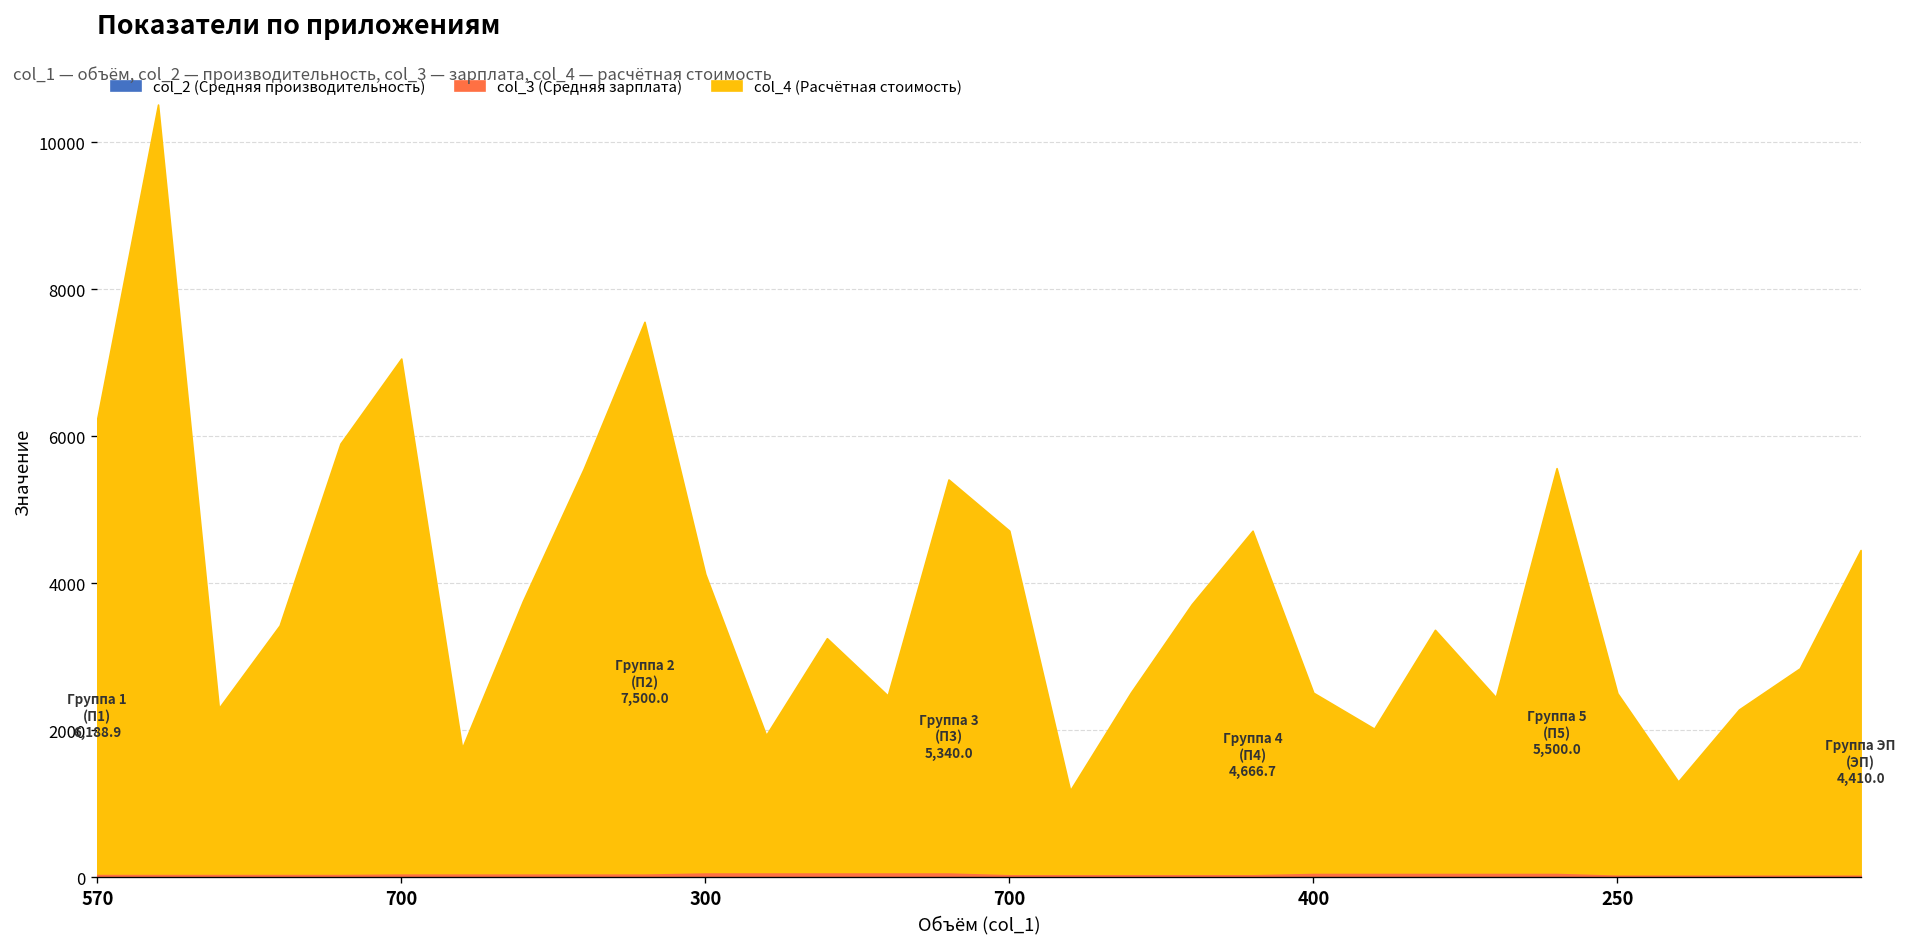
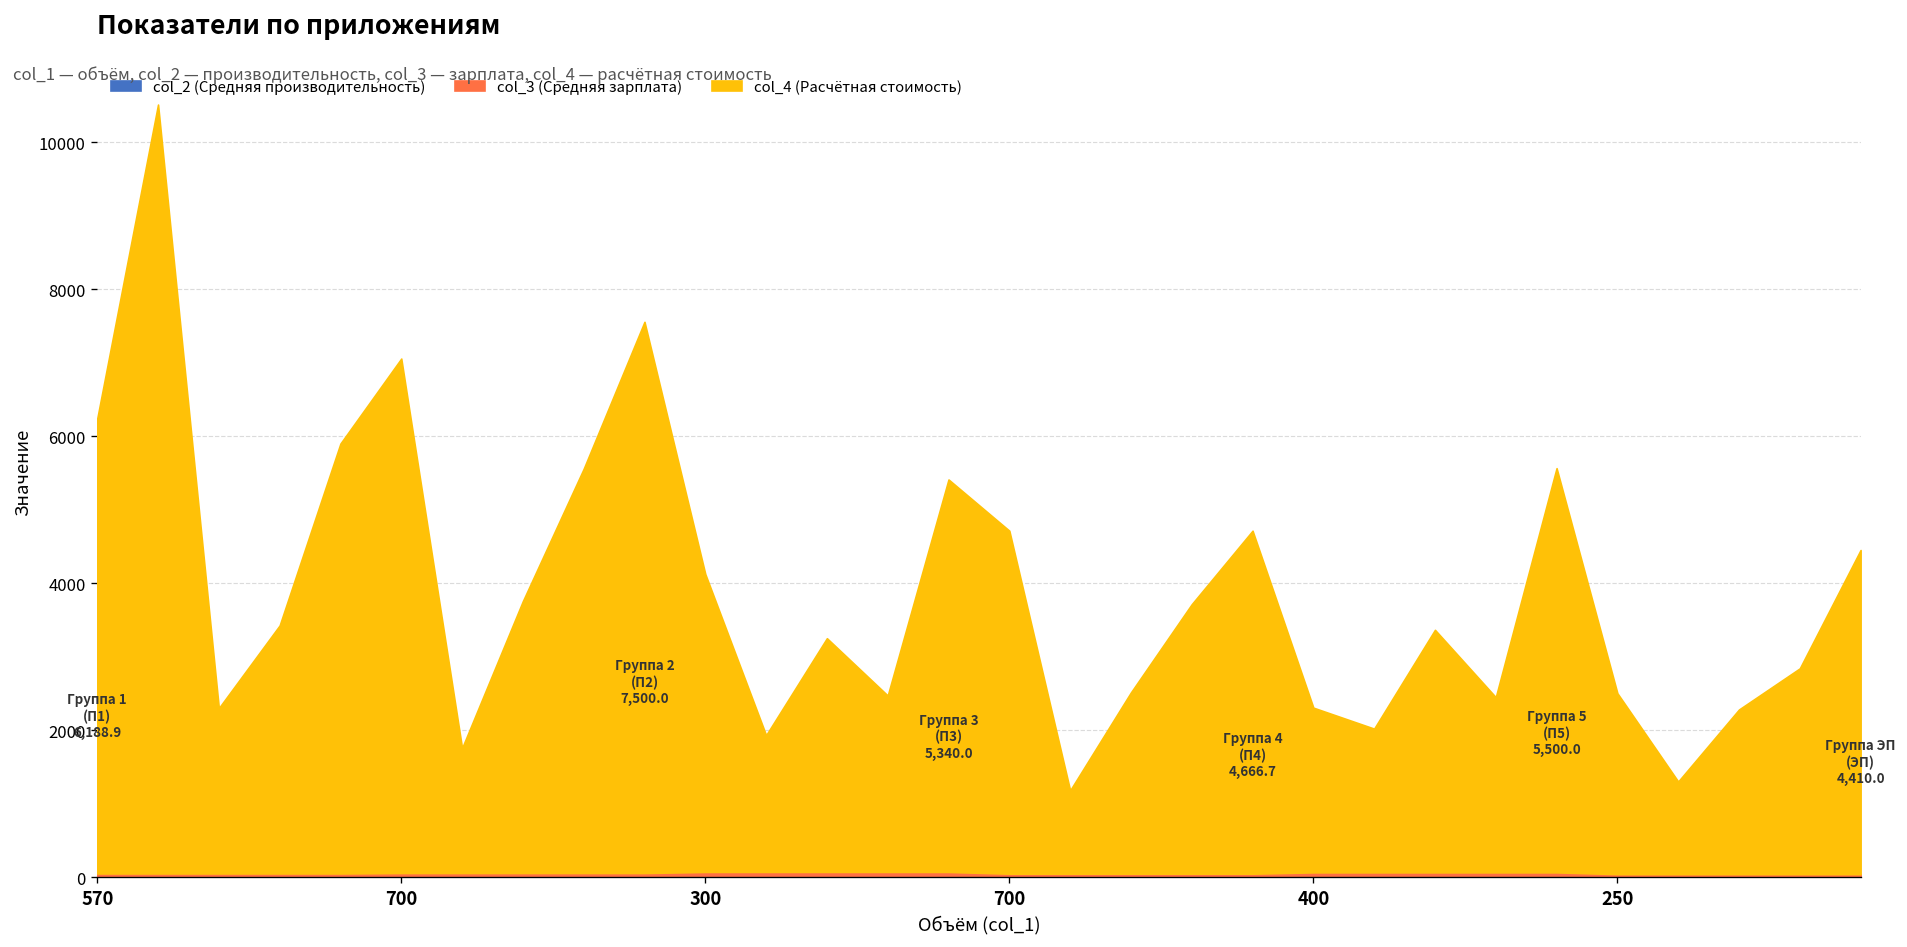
  {
    "col_4 (Расчётная стоимость)": {
      "570": 6200,
      "300": 4100,
-     "400": 2400,
+     "400": 2200,
      "250": 2500
    }
  }
